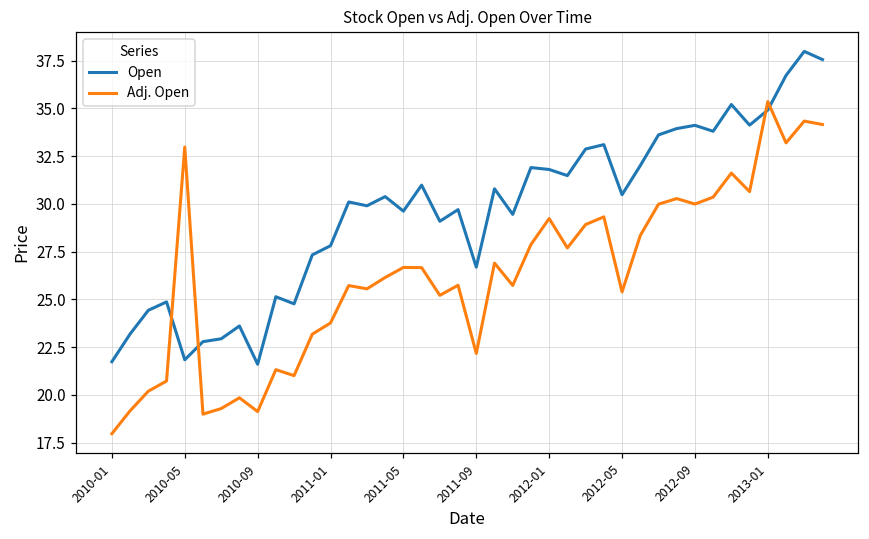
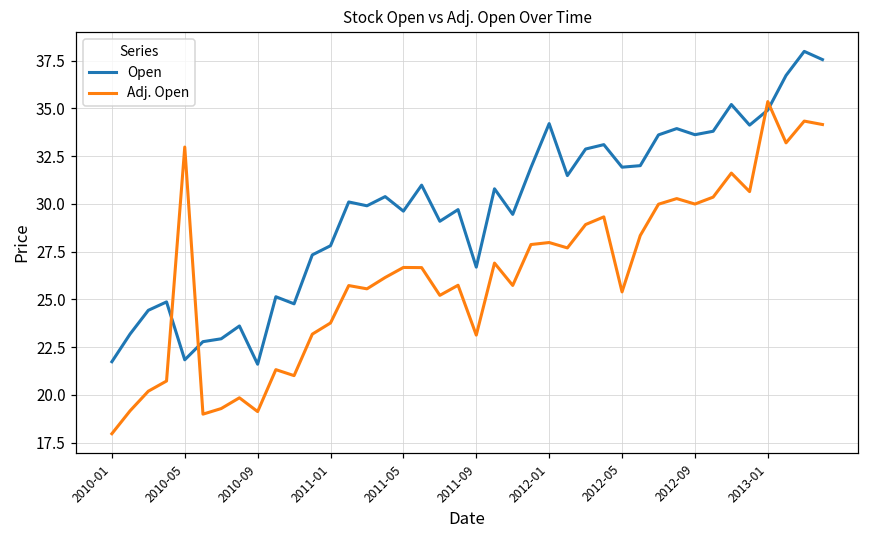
  {
    "Open": {
      "2010-01": 21.7,
      "2010-05": 21.8,
      "2010-09": 21.6,
      "2011-01": 27.8,
      "2011-05": 29.6,
      "2011-09": 26.7,
-     "2012-01": 31.8,
-     "2012-05": 30.5,
-     "2012-09": 34.1,
+     "2012-01": 34.2,
+     "2012-05": 31.9,
+     "2012-09": 33.6,
      "2013-01": 34.9
    },
    "Adj. Open": {
      "2010-01": 18.0,
      "2010-05": 33.0,
      "2010-09": 19.1,
      "2011-01": 23.8,
      "2011-05": 26.7,
-     "2011-09": 22.2,
-     "2012-01": 29.2,
+     "2011-09": 23.1,
+     "2012-01": 28.0,
      "2012-05": 25.4,
      "2012-09": 30.0,
      "2013-01": 35.4
    }
  }
